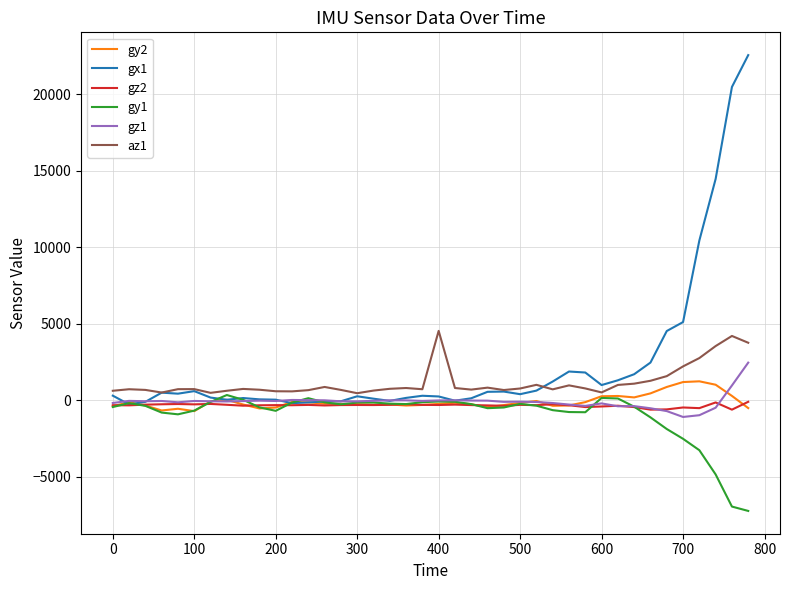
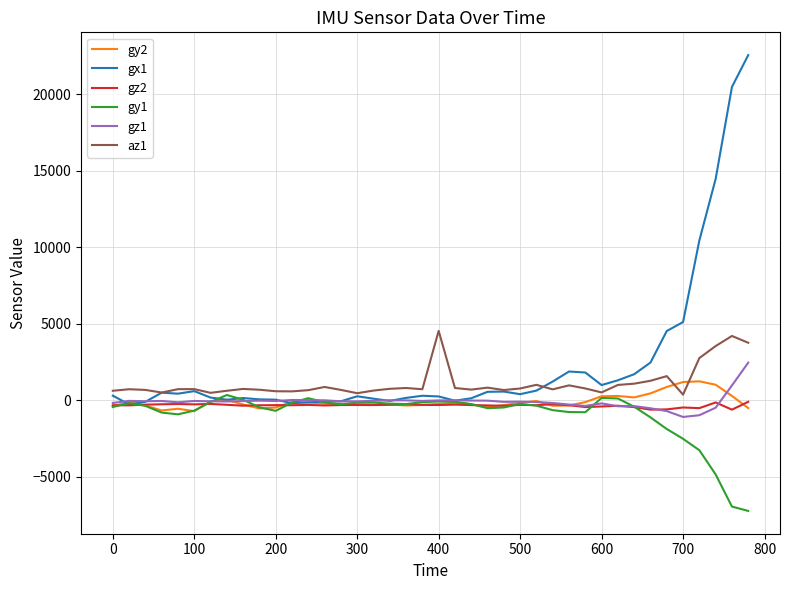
  {
    "gy2": {
      "700": 1200
    },
    "gx1": {
      "0": 300,
      "300": 300,
      "400": 300,
      "500": 400,
      "600": 1000,
      "700": 5100
    },
    "gz2": {
      "100": -300,
      "600": -400,
      "700": -500
    },
    "gy1": {
      "200": -700,
      "700": -2500
    },
    "gz1": {
      "100": 0,
      "600": -200,
      "700": -1100
    },
    "az1": {
      "0": 600,
      "200": 600,
      "300": 500,
      "400": 4500,
      "500": 800,
      "600": 500,
-     "700": 2200
+     "700": 400
    }
  }
